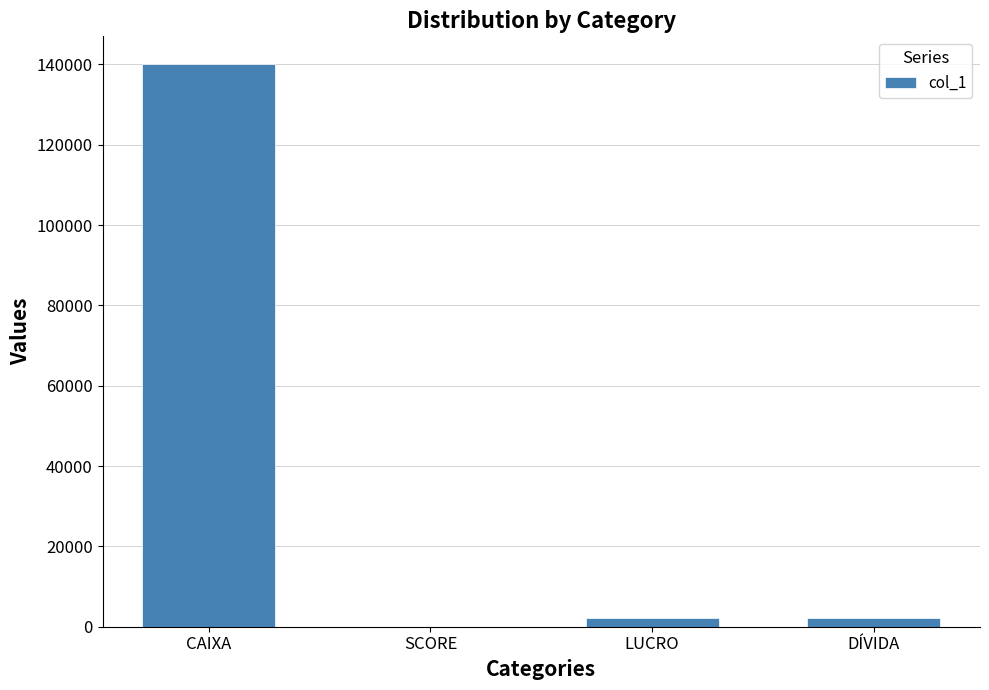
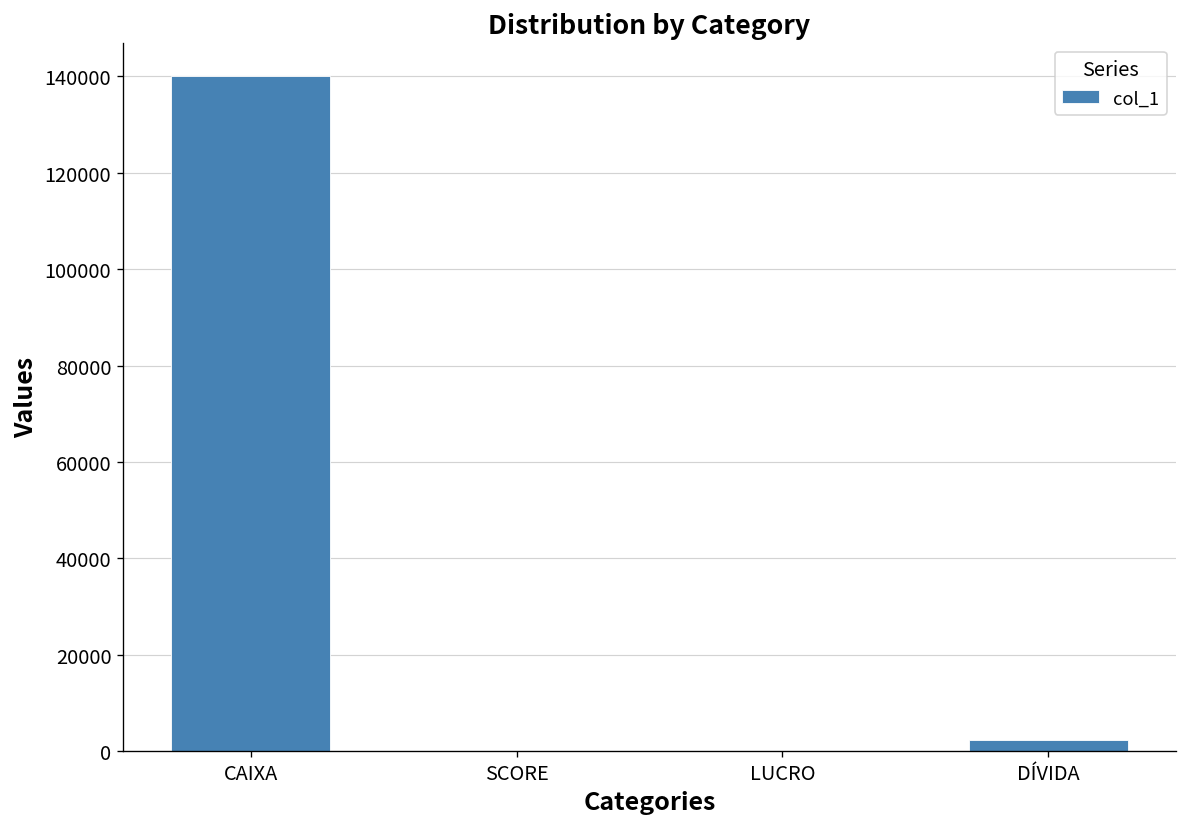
  {
    "CAIXA": 140000,
-   "LUCRO": 2000,
+   "LUCRO": 0,
    "DÍVIDA": 2000
  }
